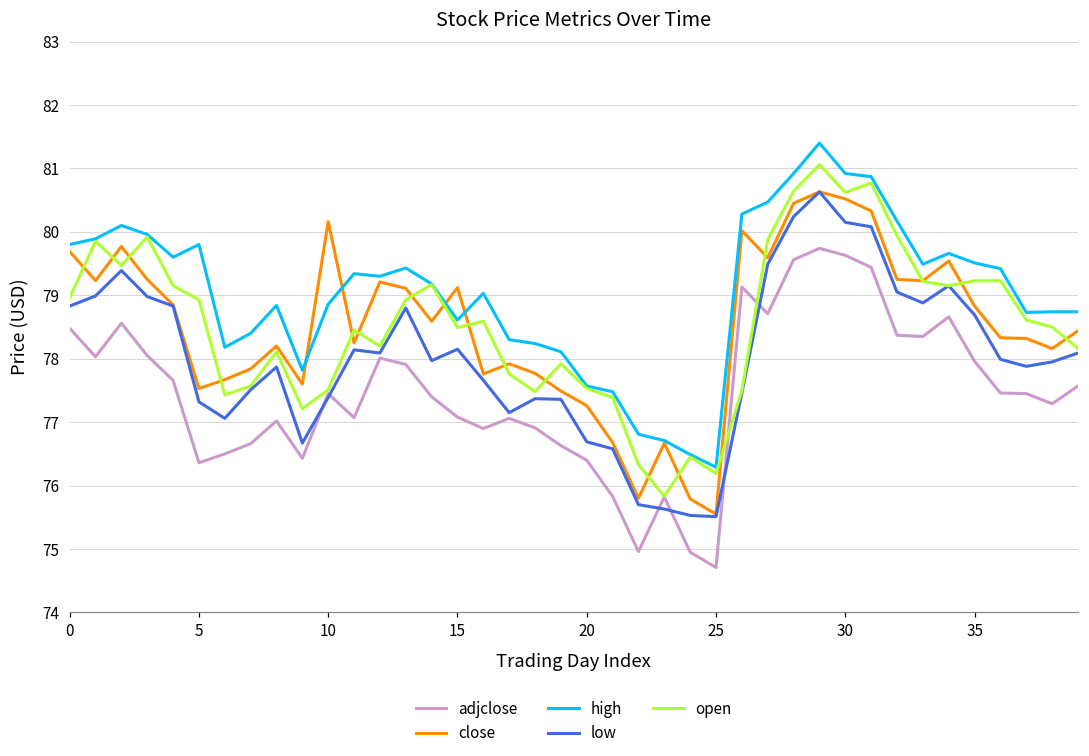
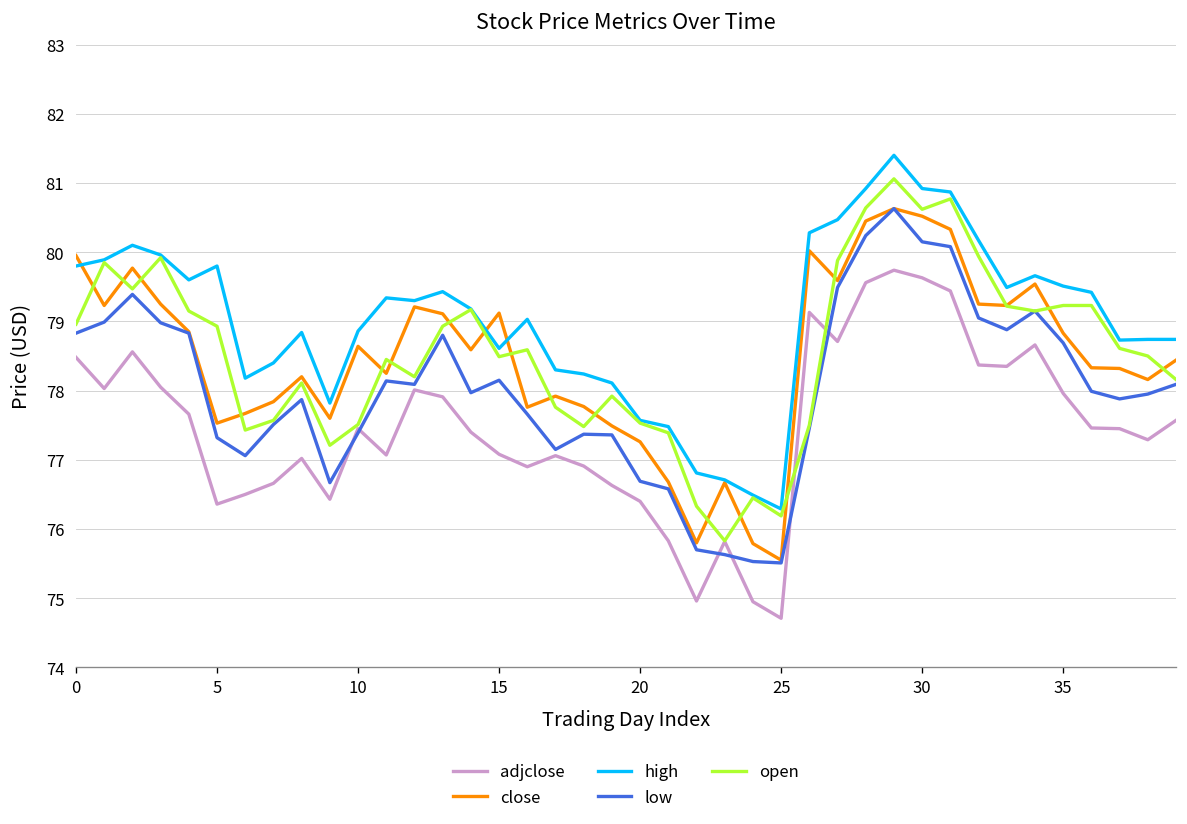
  {
    "adjclose": {
      "0": 78.5,
      "5": 76.4,
      "10": 77.5,
      "15": 77.1,
      "20": 76.4,
      "25": 74.7,
      "30": 79.6,
      "35": 78.0
    },
    "close": {
-     "0": 79.7,
+     "0": 80.0,
      "5": 77.5,
-     "10": 80.2,
+     "10": 78.6,
      "15": 79.1,
      "20": 77.3,
      "30": 80.5,
      "35": 78.8
    },
    "high": {
      "0": 79.8,
      "5": 79.8,
      "10": 78.9,
      "15": 78.6,
      "25": 76.3,
      "30": 80.9,
      "35": 79.5
    },
    "low": {
      "0": 78.8,
      "5": 77.3,
      "10": 77.4,
      "15": 78.2,
      "20": 76.7,
      "30": 80.2,
      "35": 78.7
    },
    "open": {
      "0": 79.0,
      "5": 78.9,
      "10": 77.5,
      "15": 78.5,
      "25": 76.2,
      "30": 80.6,
      "35": 79.2
    }
  }
